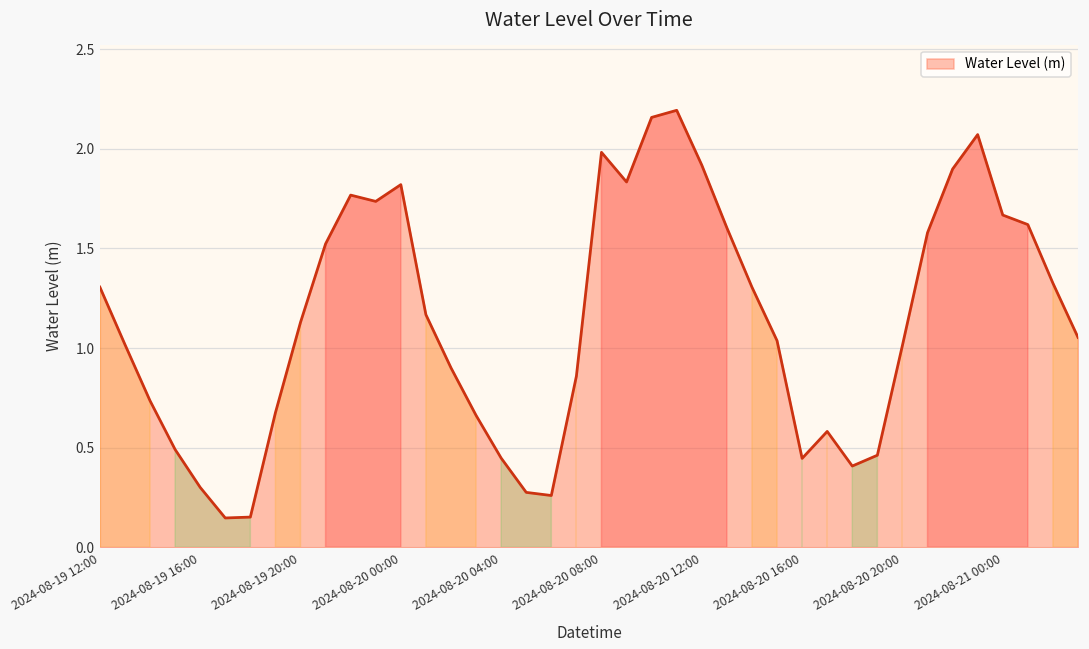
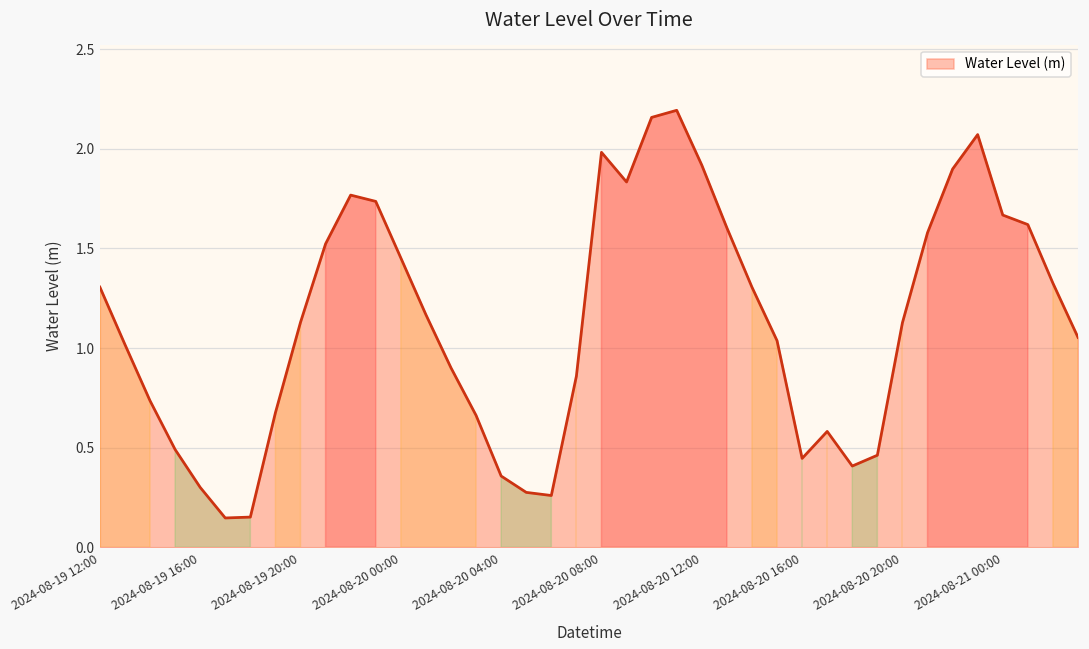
  {
    "2024-08-19 12:00": 1.31,
    "2024-08-19 16:00": 0.30,
    "2024-08-19 20:00": 1.13,
-   "2024-08-20 00:00": 1.82,
-   "2024-08-20 04:00": 0.45,
+   "2024-08-20 00:00": 1.45,
+   "2024-08-20 04:00": 0.36,
    "2024-08-20 08:00": 1.98,
    "2024-08-20 12:00": 1.92,
    "2024-08-20 16:00": 0.45,
-   "2024-08-20 20:00": 1.01,
+   "2024-08-20 20:00": 1.13,
    "2024-08-21 00:00": 1.67
  }
